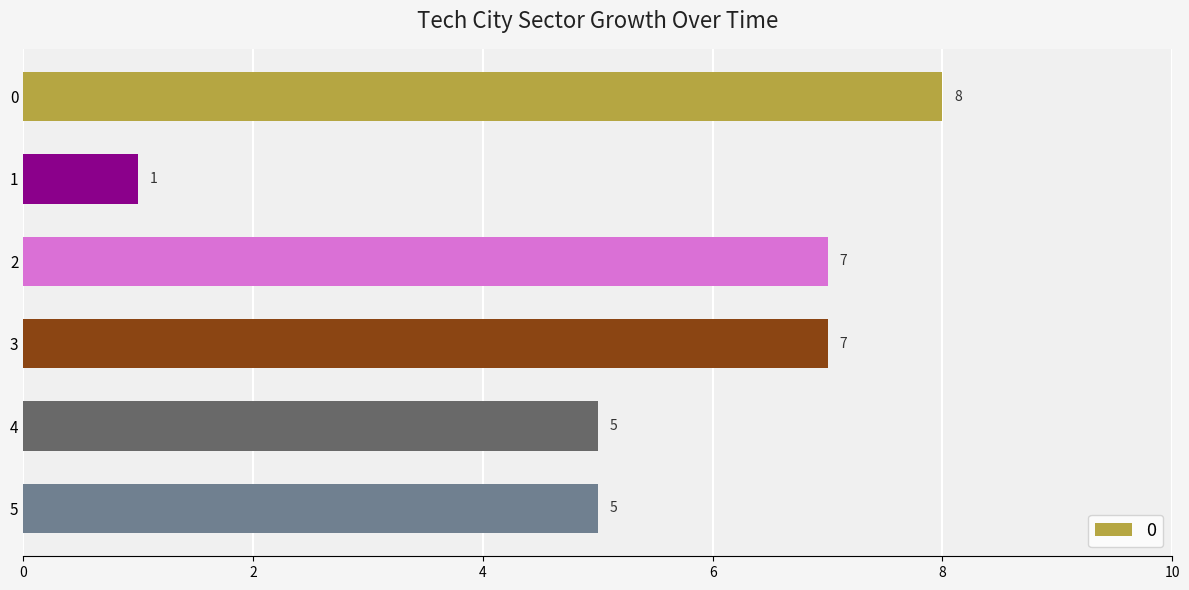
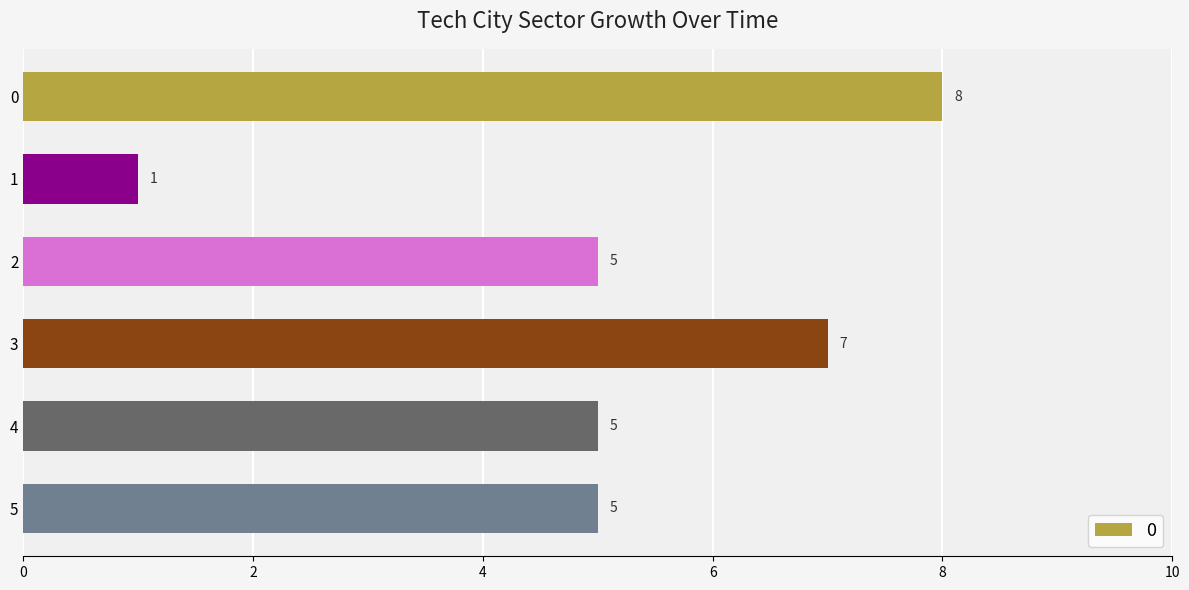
  {
    "0": 8,
    "1": 1,
-   "2": 7,
+   "2": 5,
    "3": 7,
    "4": 5,
    "5": 5
  }
